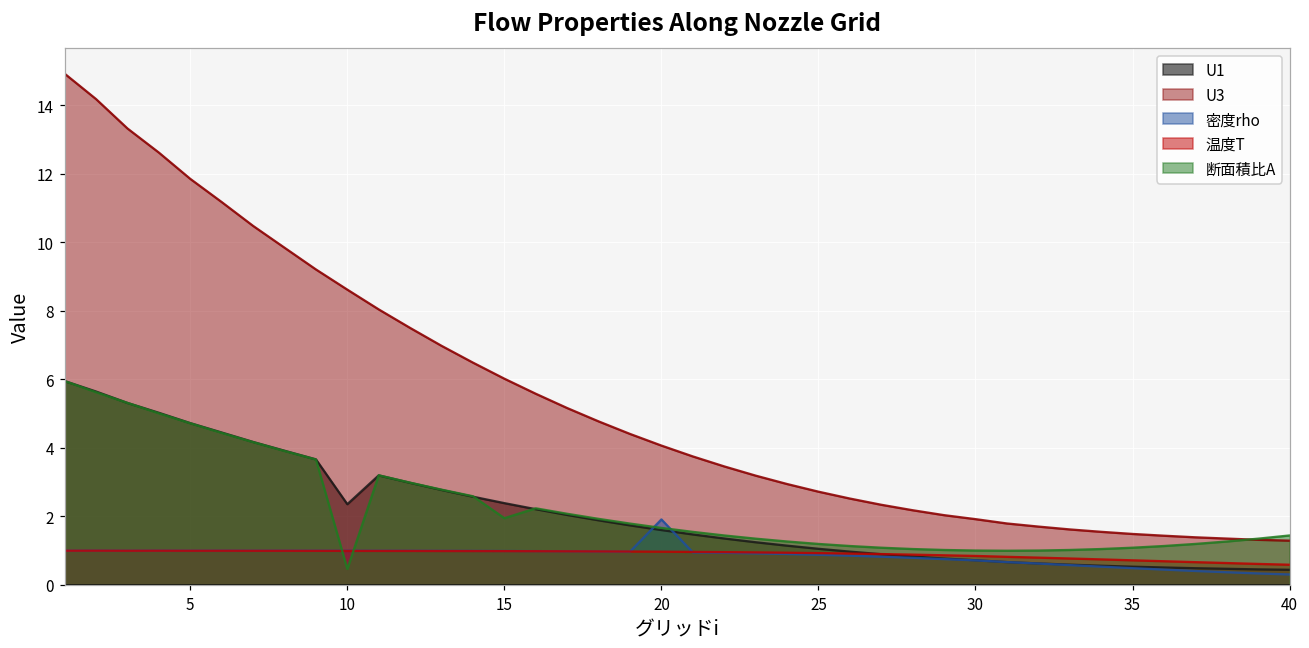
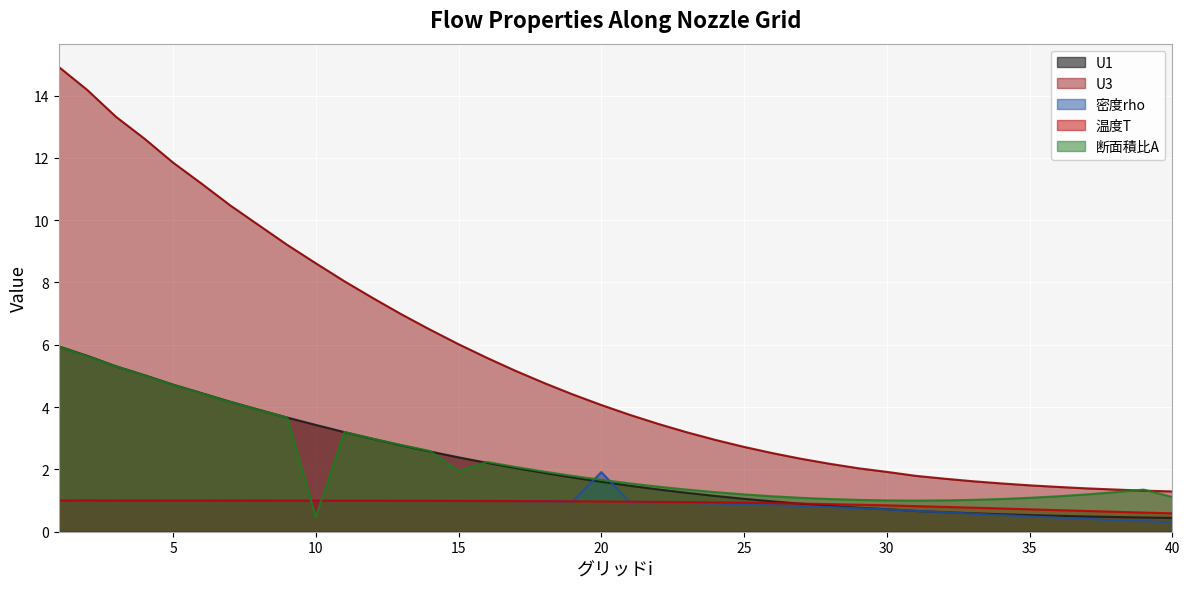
  {
    "U1": {
-     "10": 2.4,
+     "10": 3.4,
      "15": 2.4,
      "25": 1.1,
      "40": 0.4
    },
    "密度rho": {
      "20": 1.9,
      "40": 0.3
    },
    "断面積比A": {
      "10": 0.5,
      "15": 2.0,
      "25": 1.2,
      "30": 1.0,
      "35": 1.1,
-     "40": 1.4
+     "40": 1.1
    }
  }
